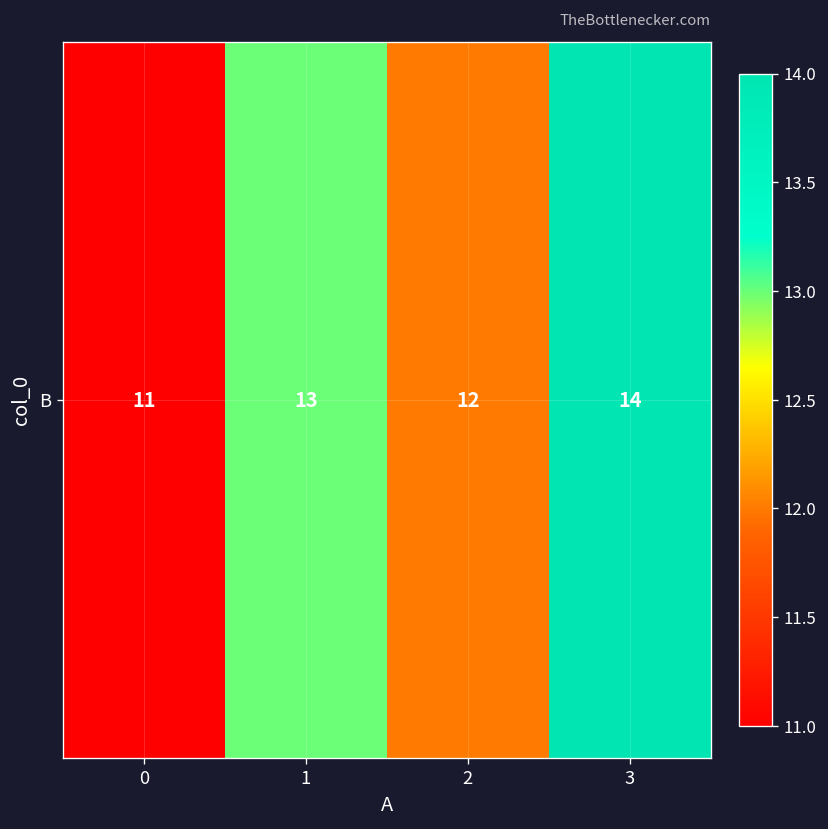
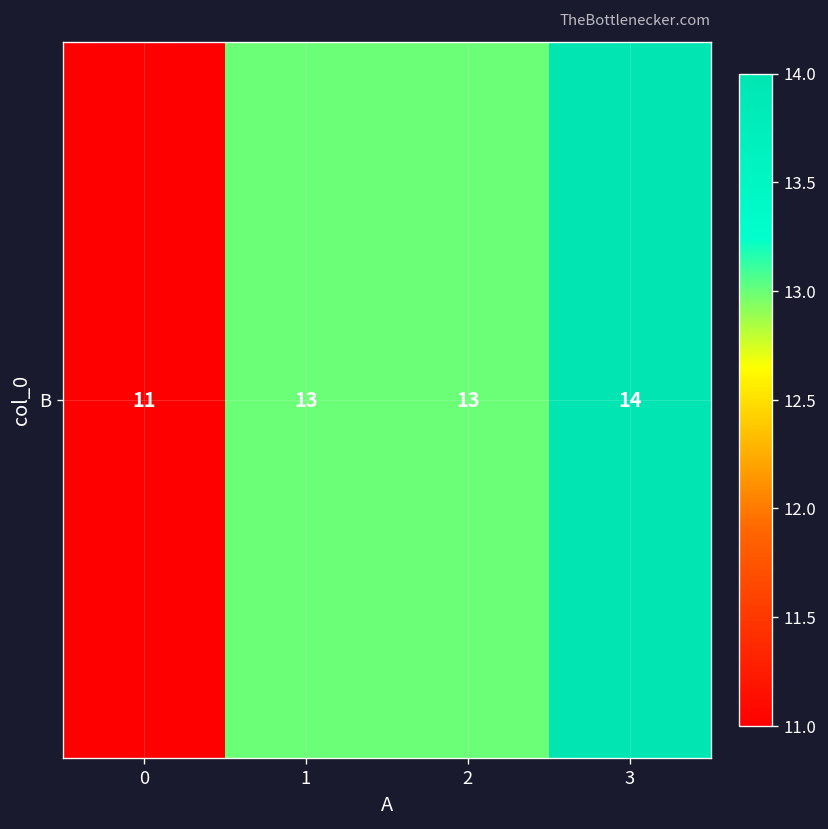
  {
    "B": {
      "0": 11,
      "1": 13,
-     "2": 12,
+     "2": 13,
      "3": 14
    }
  }
